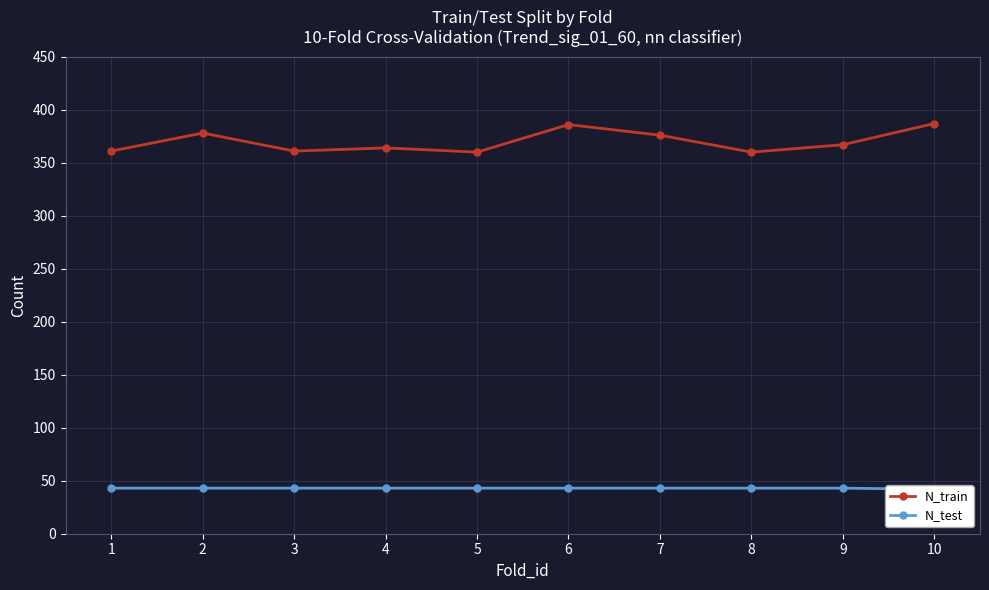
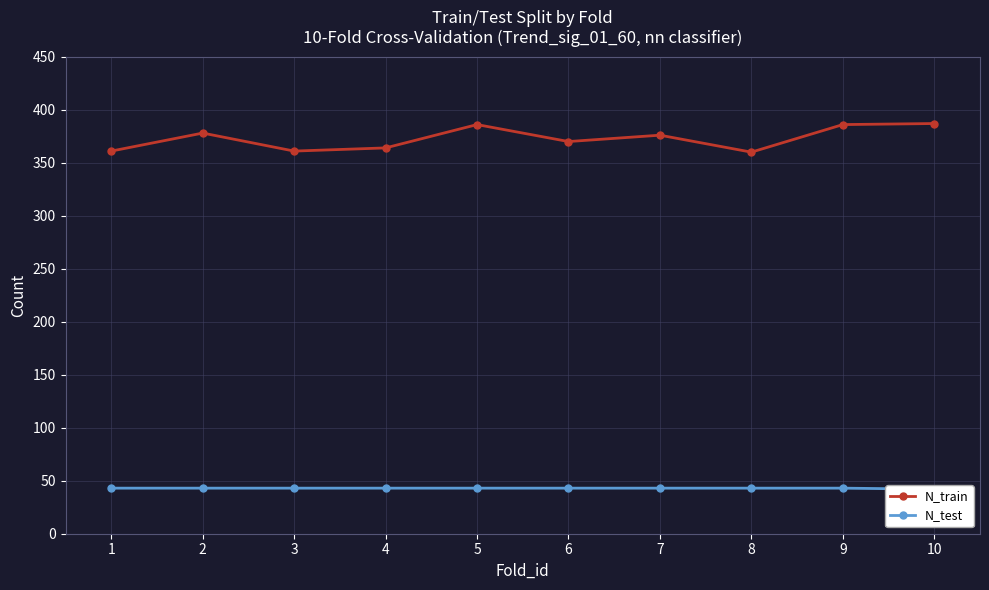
  {
    "N_train": {
      "1": 361,
      "2": 378,
      "3": 361,
      "4": 364,
-     "5": 360,
-     "6": 386,
+     "5": 386,
+     "6": 370,
      "7": 376,
      "8": 360,
-     "9": 367,
+     "9": 386,
      "10": 387
    },
    "N_test": {
      "1": 43,
      "2": 43,
      "3": 43,
      "4": 43,
      "5": 43,
      "6": 43,
      "7": 43,
      "8": 43,
      "9": 43
    }
  }
